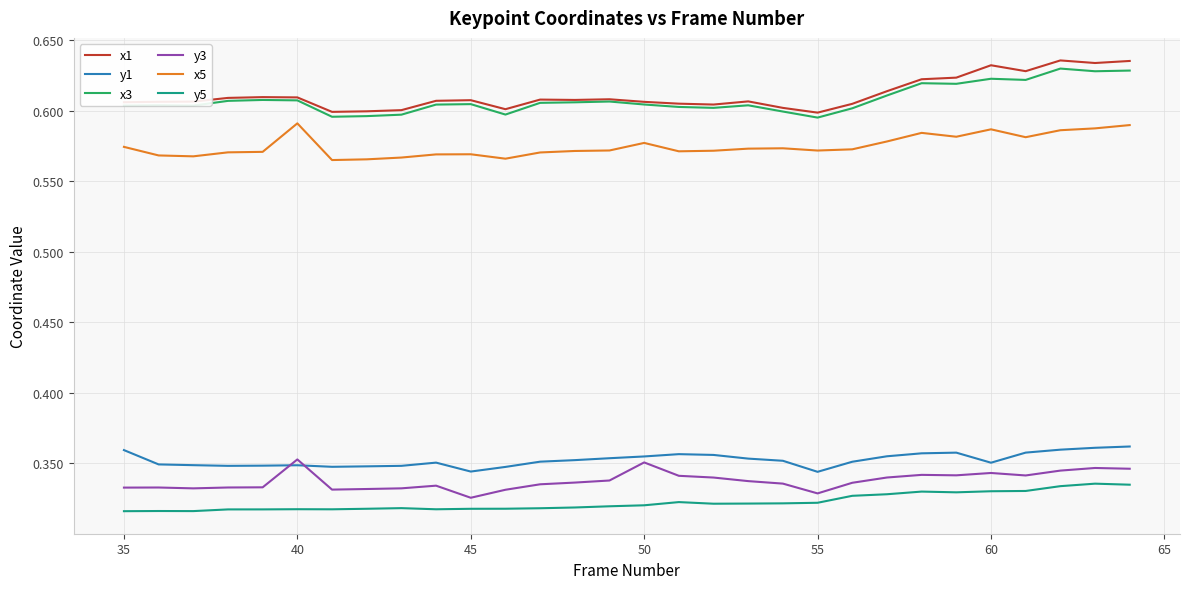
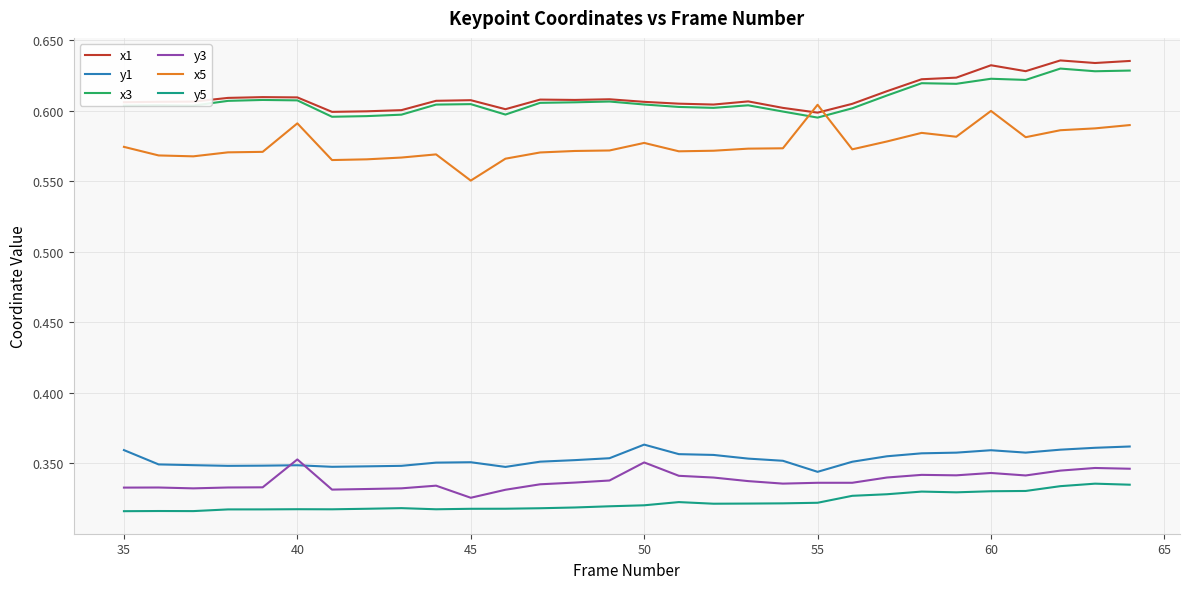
  {
    "x1": {
      "40": 0.609,
      "45": 0.607,
      "50": 0.606,
      "55": 0.599,
      "60": 0.632
    },
    "y1": {
      "35": 0.359,
      "40": 0.349,
-     "45": 0.344,
-     "50": 0.355,
+     "45": 0.351,
+     "50": 0.363,
      "55": 0.344,
-     "60": 0.350
+     "60": 0.359
    },
    "y3": {
      "35": 0.333,
      "40": 0.353,
      "45": 0.326,
      "50": 0.351,
-     "55": 0.329,
+     "55": 0.336,
      "60": 0.343
    },
    "x5": {
      "35": 0.574,
      "40": 0.591,
-     "45": 0.569,
+     "45": 0.550,
      "50": 0.577,
-     "55": 0.572,
-     "60": 0.587
+     "55": 0.604,
+     "60": 0.600
    }
  }
